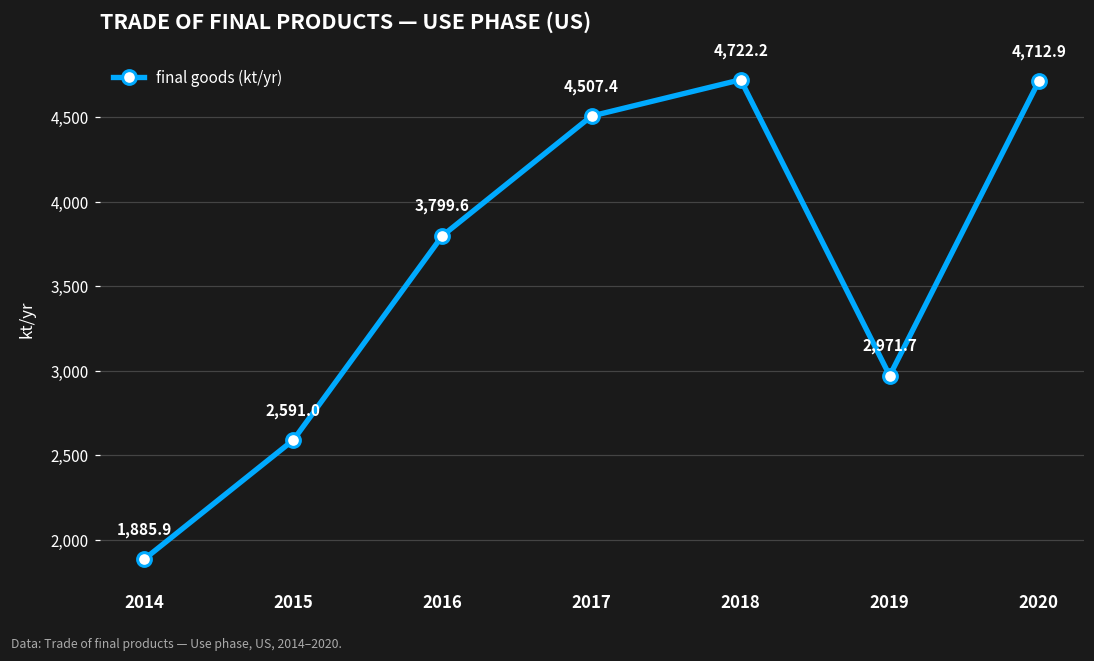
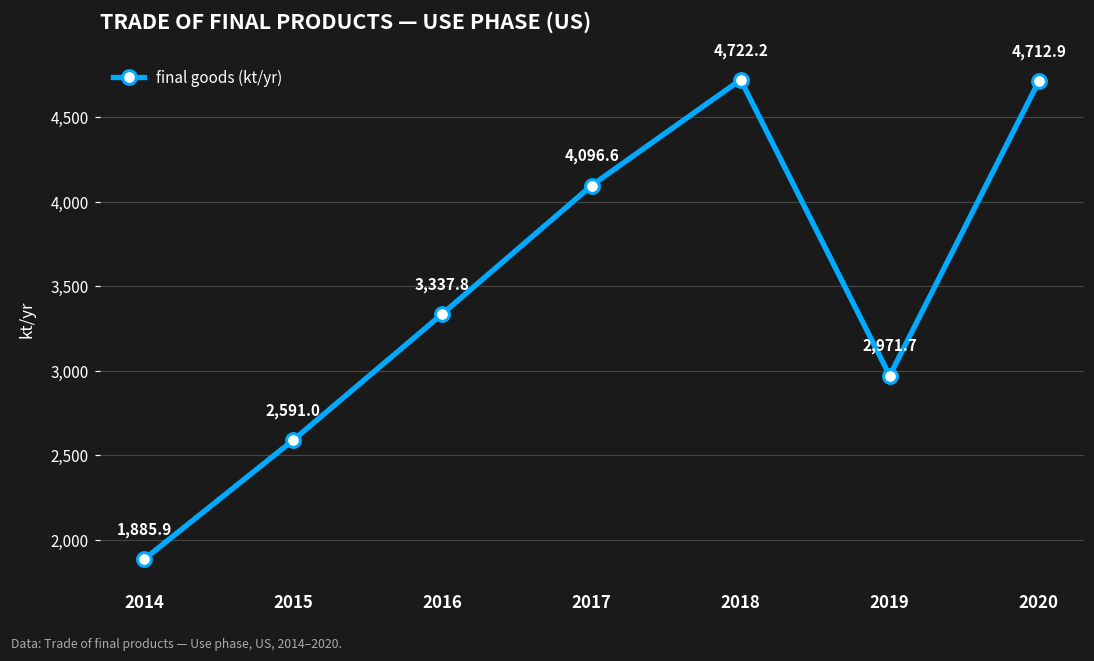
  {
    "2014": "1,885.9",
    "2015": "2,591.0",
-   "2016": "3,799.6",
-   "2017": "4,507.4",
+   "2016": "3,337.8",
+   "2017": "4,096.6",
    "2018": "4,722.2",
    "2019": "2,971.7",
    "2020": "4,712.9"
  }
